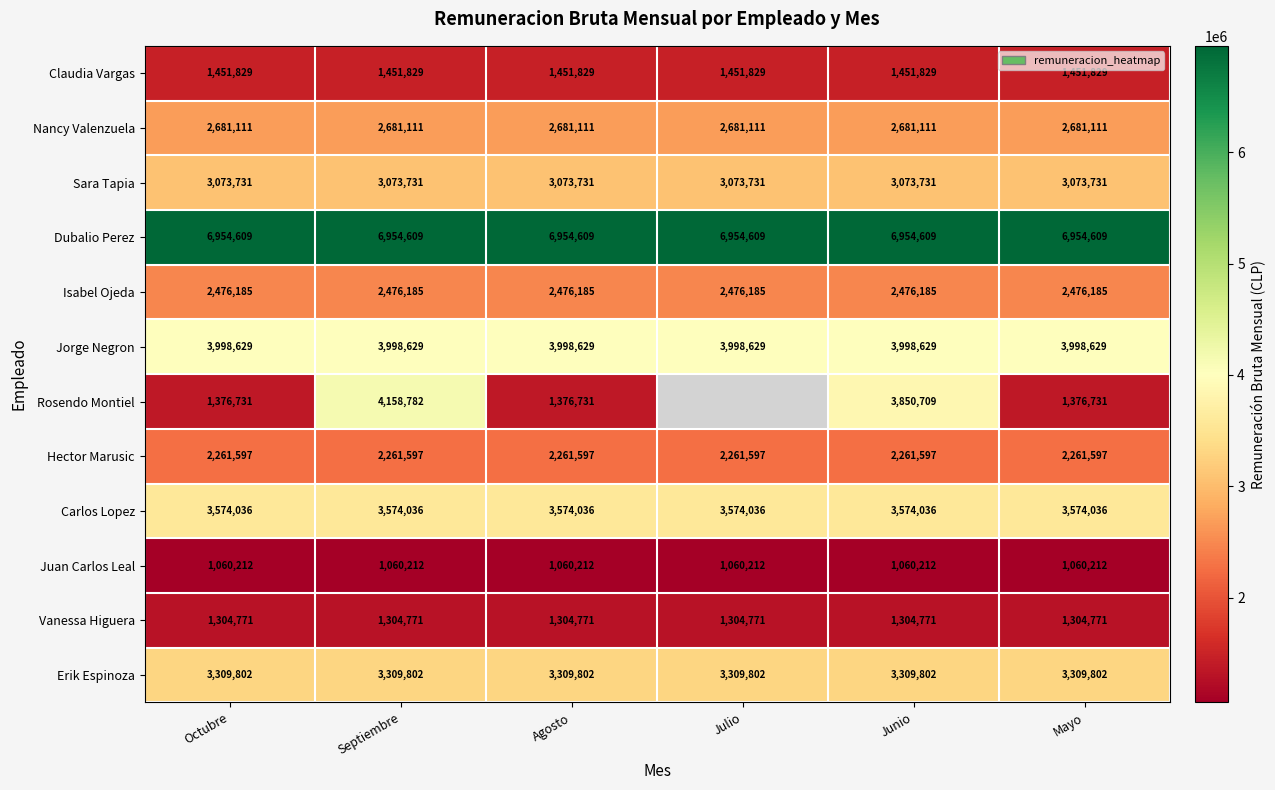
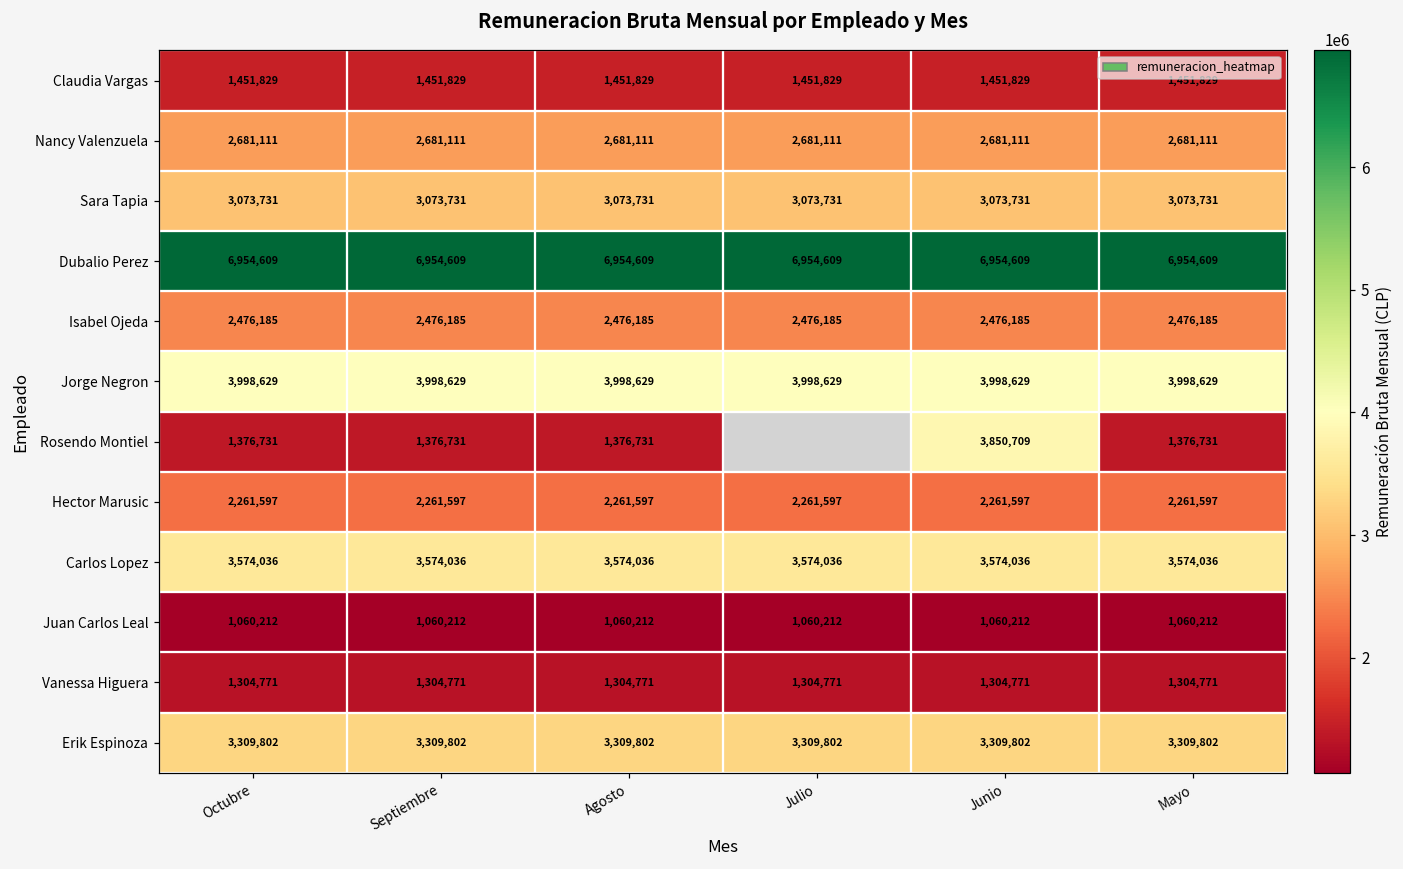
  {
    "Claudia Vargas": {
      "Octubre": "1,451,829",
      "Septiembre": "1,451,829",
      "Agosto": "1,451,829",
      "Julio": "1,451,829",
      "Junio": "1,451,829"
    },
    "Nancy Valenzuela": {
      "Octubre": "2,681,111",
      "Septiembre": "2,681,111",
      "Agosto": "2,681,111",
      "Julio": "2,681,111",
      "Junio": "2,681,111",
      "Mayo": "2,681,111"
    },
    "Sara Tapia": {
      "Octubre": "3,073,731",
      "Septiembre": "3,073,731",
      "Agosto": "3,073,731",
      "Julio": "3,073,731",
      "Junio": "3,073,731",
      "Mayo": "3,073,731"
    },
    "Dubalio Perez": {
      "Octubre": "6,954,609",
      "Septiembre": "6,954,609",
      "Agosto": "6,954,609",
      "Julio": "6,954,609",
      "Junio": "6,954,609",
      "Mayo": "6,954,609"
    },
    "Isabel Ojeda": {
      "Octubre": "2,476,185",
      "Septiembre": "2,476,185",
      "Agosto": "2,476,185",
      "Julio": "2,476,185",
      "Junio": "2,476,185",
      "Mayo": "2,476,185"
    },
    "Jorge Negron": {
      "Octubre": "3,998,629",
      "Septiembre": "3,998,629",
      "Agosto": "3,998,629",
      "Julio": "3,998,629",
      "Junio": "3,998,629",
      "Mayo": "3,998,629"
    },
    "Rosendo Montiel": {
      "Octubre": "1,376,731",
-     "Septiembre": "4,158,782",
+     "Septiembre": "1,376,731",
      "Agosto": "1,376,731",
      "Junio": "3,850,709",
      "Mayo": "1,376,731"
    },
    "Hector Marusic": {
      "Octubre": "2,261,597",
      "Septiembre": "2,261,597",
      "Agosto": "2,261,597",
      "Julio": "2,261,597",
      "Junio": "2,261,597",
      "Mayo": "2,261,597"
    },
    "Carlos Lopez": {
      "Octubre": "3,574,036",
      "Septiembre": "3,574,036",
      "Agosto": "3,574,036",
      "Julio": "3,574,036",
      "Junio": "3,574,036",
      "Mayo": "3,574,036"
    },
    "Juan Carlos Leal": {
      "Octubre": "1,060,212",
      "Septiembre": "1,060,212",
      "Agosto": "1,060,212",
      "Julio": "1,060,212",
      "Junio": "1,060,212",
      "Mayo": "1,060,212"
    },
    "Vanessa Higuera": {
      "Octubre": "1,304,771",
      "Septiembre": "1,304,771",
      "Agosto": "1,304,771",
      "Julio": "1,304,771",
      "Junio": "1,304,771",
      "Mayo": "1,304,771"
    },
    "Erik Espinoza": {
      "Octubre": "3,309,802",
      "Septiembre": "3,309,802",
      "Agosto": "3,309,802",
      "Julio": "3,309,802",
      "Junio": "3,309,802",
      "Mayo": "3,309,802"
    }
  }
